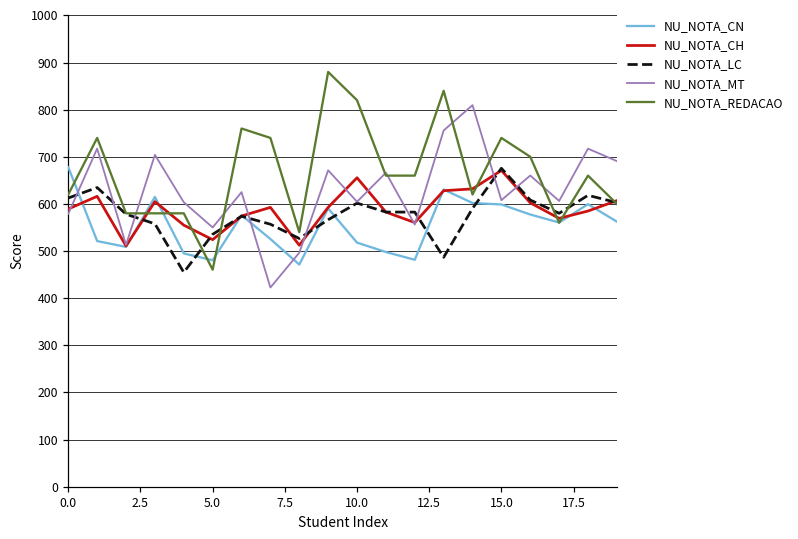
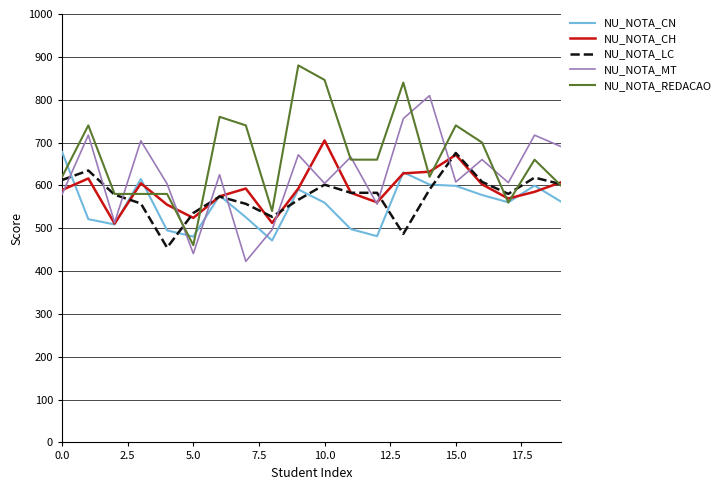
  {
    "NU_NOTA_CN": {
      "0.0": 680,
      "5.0": 480,
-     "10.0": 520,
+     "10.0": 560,
      "15.0": 600
    },
    "NU_NOTA_CH": {
      "0.0": 590,
      "5.0": 520,
-     "10.0": 660
+     "10.0": 700
    },
    "NU_NOTA_LC": {
      "0.0": 610,
      "5.0": 540
    },
    "NU_NOTA_MT": {
      "0.0": 580,
-     "5.0": 550,
+     "5.0": 440,
      "15.0": 610
    },
    "NU_NOTA_REDACAO": {
      "0.0": 620,
      "5.0": 460,
-     "10.0": 820,
+     "10.0": 850,
      "15.0": 740
    }
  }
